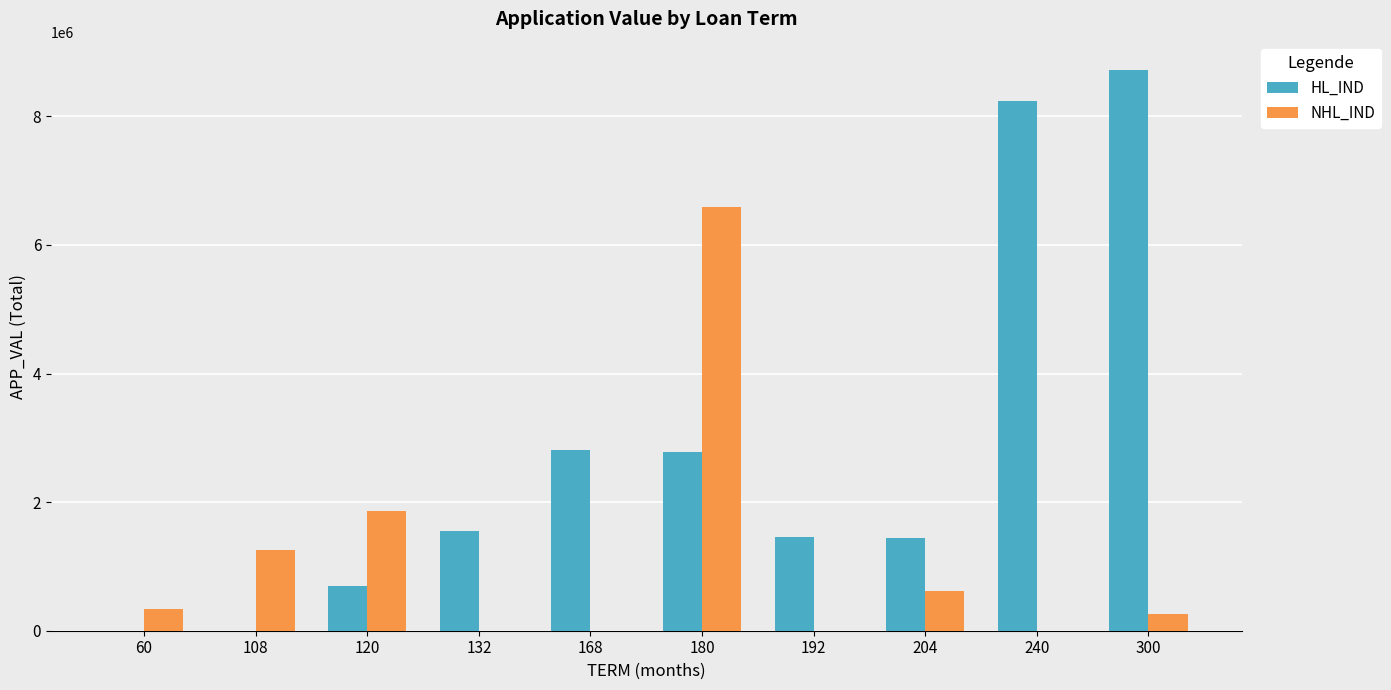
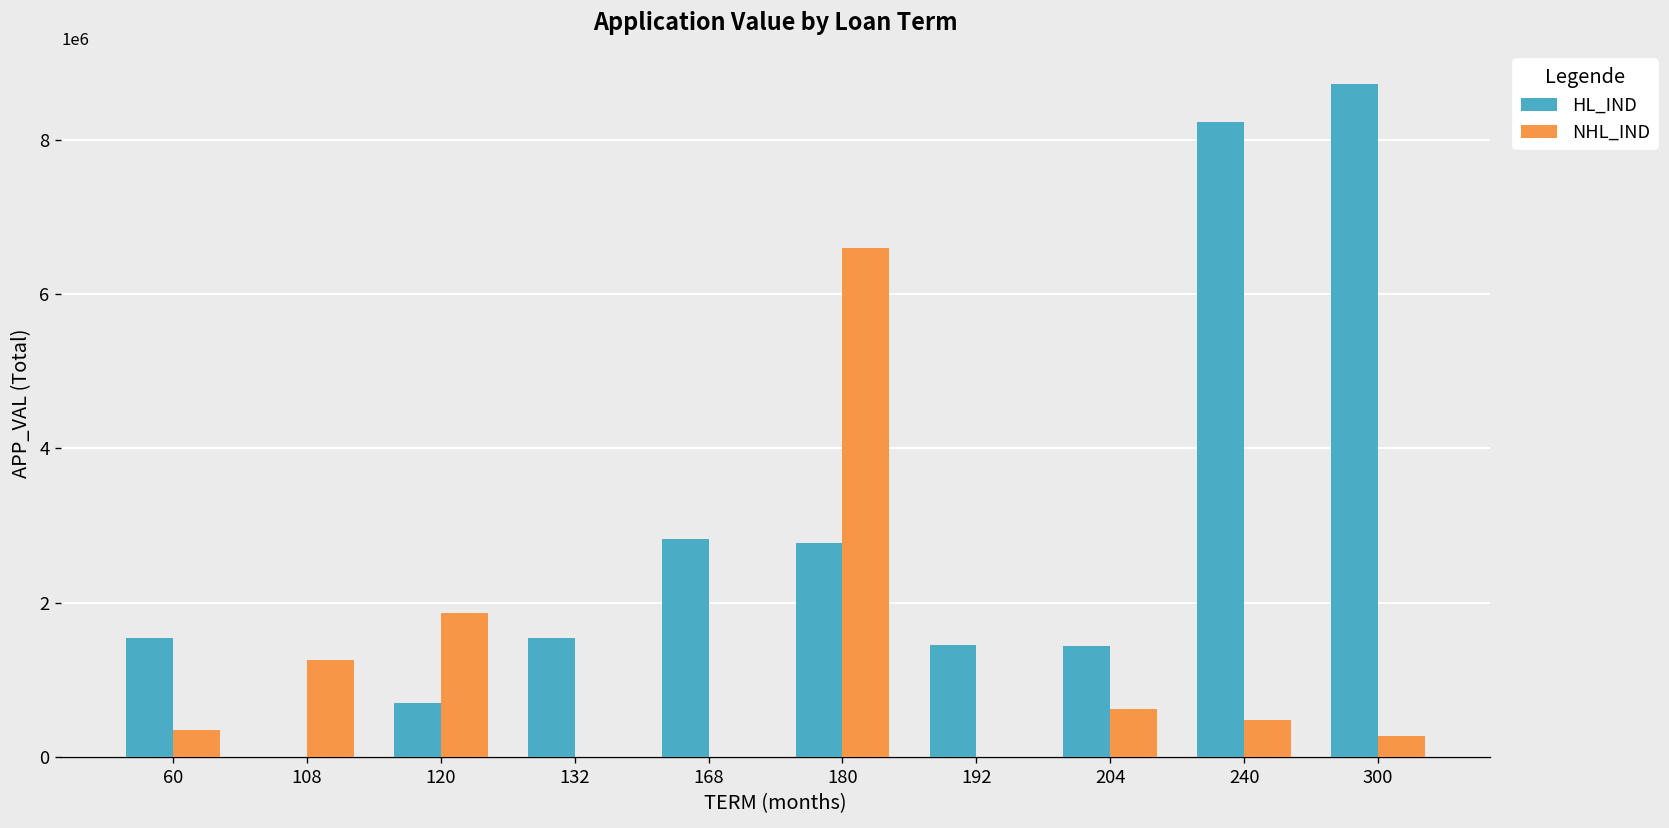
  {
    "HL_IND": {
-     "60": 0,
+     "60": 1500000,
      "108": 0,
      "120": 700000,
      "132": 1500000,
      "168": 2800000,
      "180": 2800000,
      "192": 1500000,
      "204": 1400000,
      "240": 8200000,
      "300": 8700000
    },
    "NHL_IND": {
      "60": 300000,
      "108": 1300000,
      "120": 1900000,
      "132": 0,
      "168": 0,
      "180": 6600000,
      "192": 0,
      "204": 600000,
-     "240": 0,
+     "240": 500000,
      "300": 300000
    }
  }
